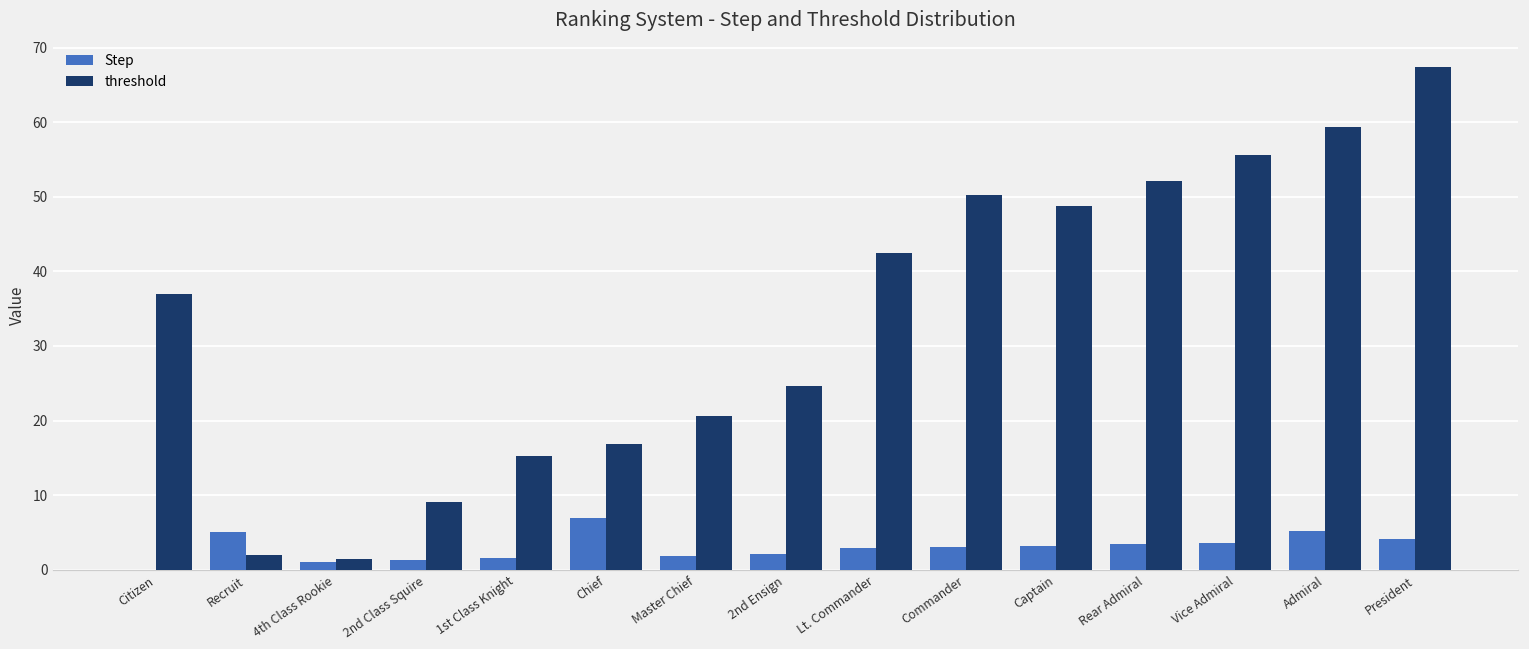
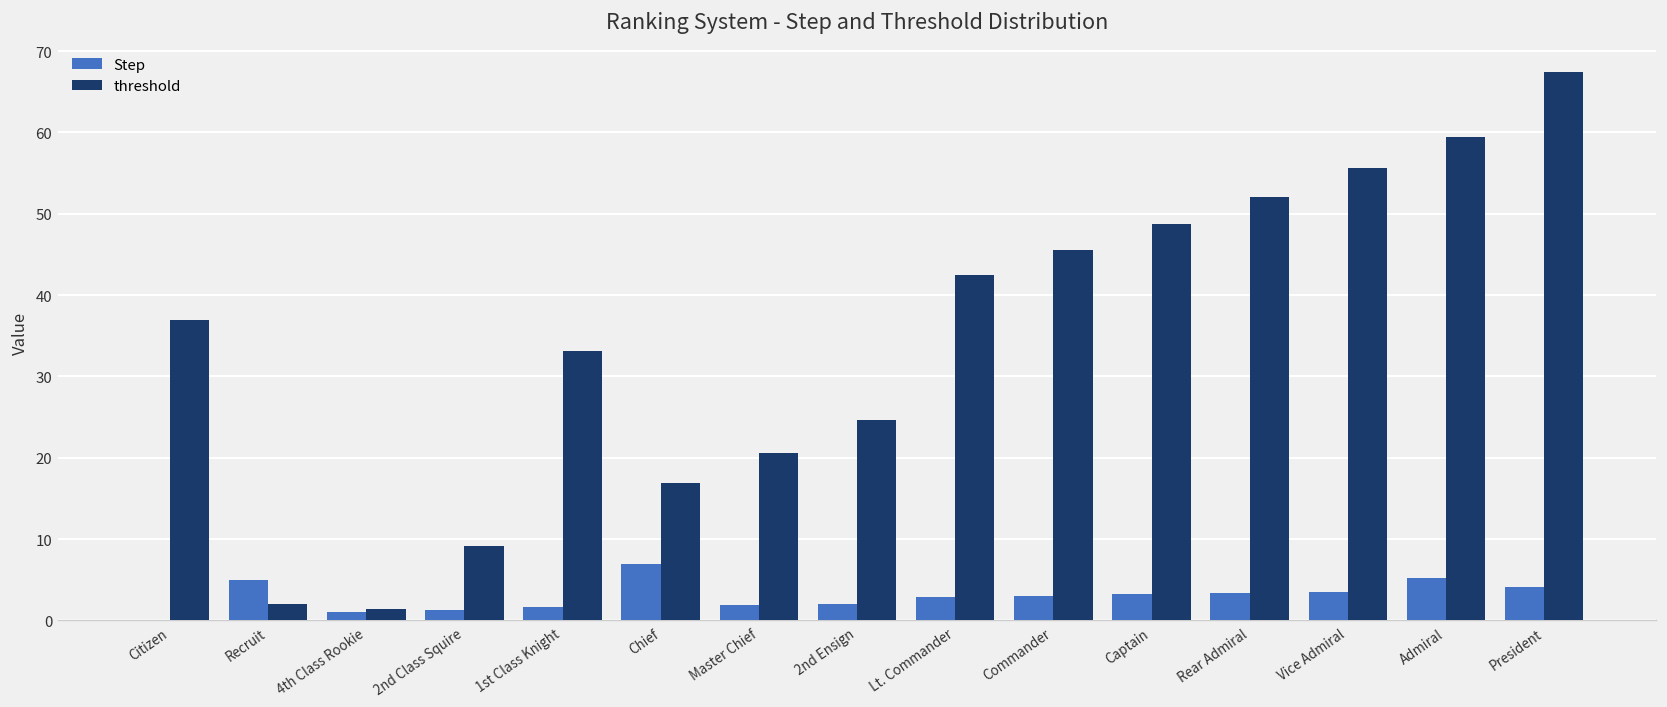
  {
    "Step": {
      "Citizen": 0,
      "Recruit": 5,
      "4th Class Rookie": 1,
      "2nd Class Squire": 1,
      "1st Class Knight": 2,
      "Chief": 7,
      "Master Chief": 2,
      "2nd Ensign": 2,
      "Lt. Commander": 3,
      "Commander": 3,
      "Captain": 3,
      "Rear Admiral": 3,
      "Vice Admiral": 4,
      "Admiral": 5,
      "President": 4
    },
    "threshold": {
      "Citizen": 37,
      "Recruit": 2,
      "4th Class Rookie": 1,
      "2nd Class Squire": 9,
-     "1st Class Knight": 15,
+     "1st Class Knight": 33,
      "Chief": 17,
      "Master Chief": 21,
      "2nd Ensign": 25,
      "Lt. Commander": 42,
-     "Commander": 50,
+     "Commander": 46,
      "Captain": 49,
      "Rear Admiral": 52,
      "Vice Admiral": 56,
      "Admiral": 59,
      "President": 67
    }
  }
